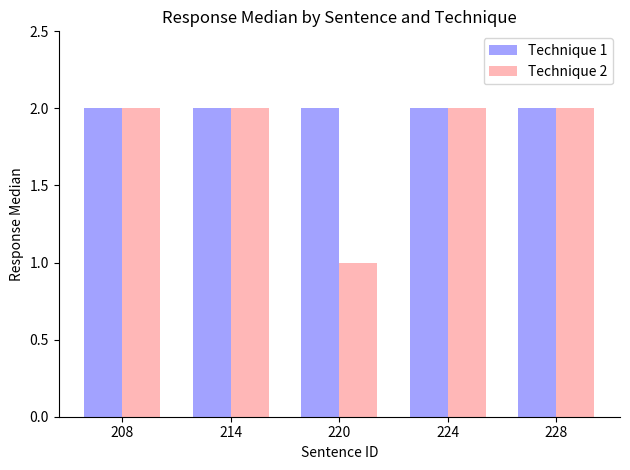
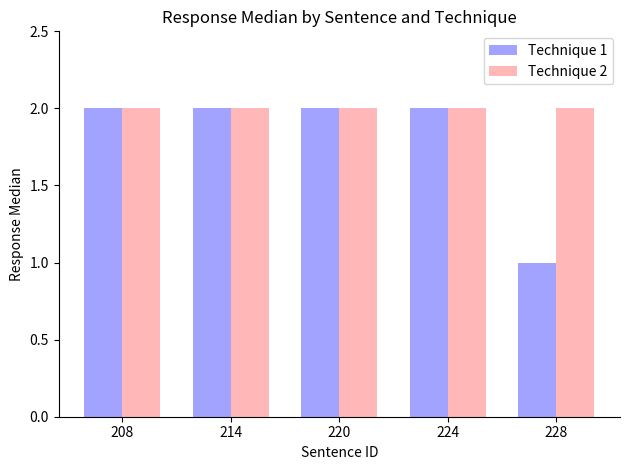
  {
    "Technique 1": {
      "208": 2,
      "214": 2,
      "220": 2,
      "224": 2,
-     "228": 2
+     "228": 1
    },
    "Technique 2": {
      "208": 2,
      "214": 2,
-     "220": 1,
+     "220": 2,
      "224": 2,
      "228": 2
    }
  }
